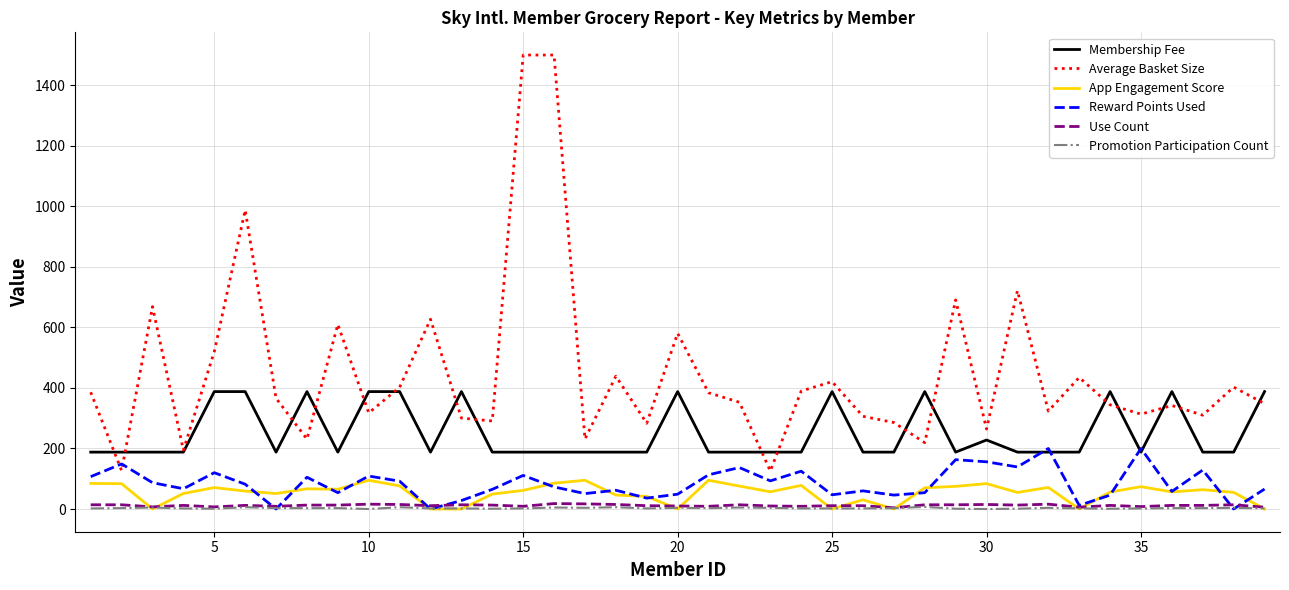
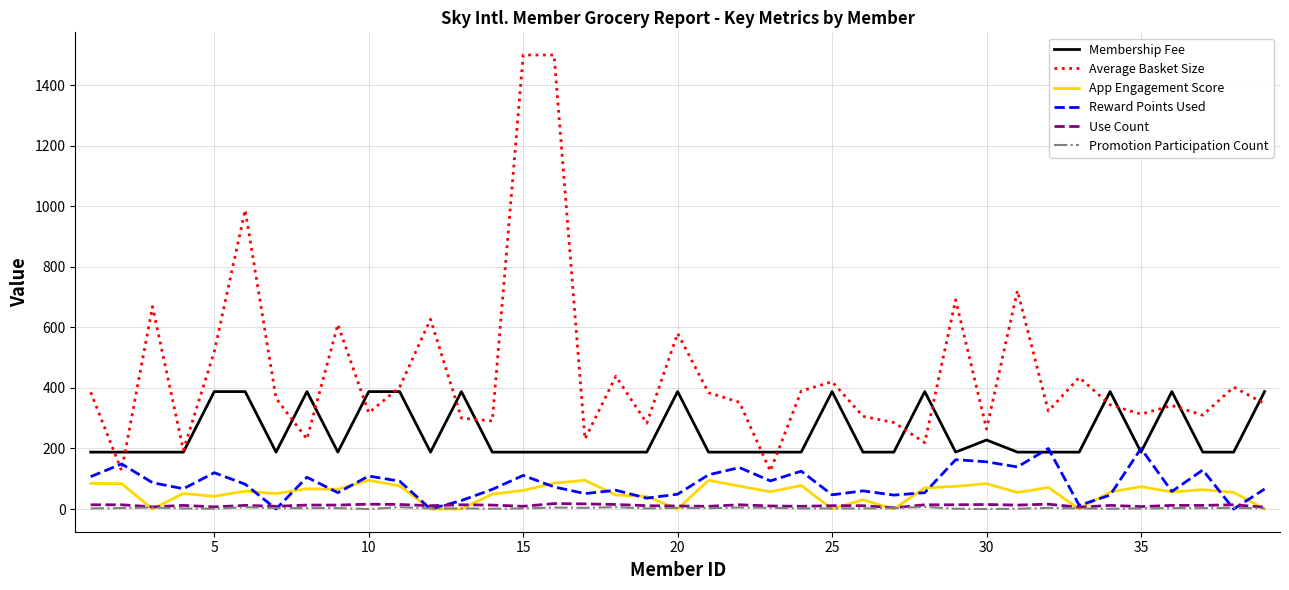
  {
    "Membership Fee": {
      "5": 390,
      "10": 390,
      "15": 190,
      "20": 390,
      "25": 390,
      "30": 230,
      "35": 190
    },
    "Average Basket Size": {
      "5": 520,
      "10": 320,
      "15": 1500,
      "20": 580,
      "25": 420,
      "30": 260,
      "35": 310
    },
    "App Engagement Score": {
-     "5": 70,
+     "5": 40,
      "10": 100,
      "15": 60,
      "30": 80,
      "35": 70
    },
    "Reward Points Used": {
      "5": 120,
      "10": 110,
      "15": 110,
      "20": 50,
      "25": 50,
      "30": 160,
      "35": 200
    },
    "Use Count": {
      "10": 20,
      "25": 10,
      "30": 20
    },
    "Promotion Participation Count": {
      "10": 0,
      "30": 0
    }
  }
